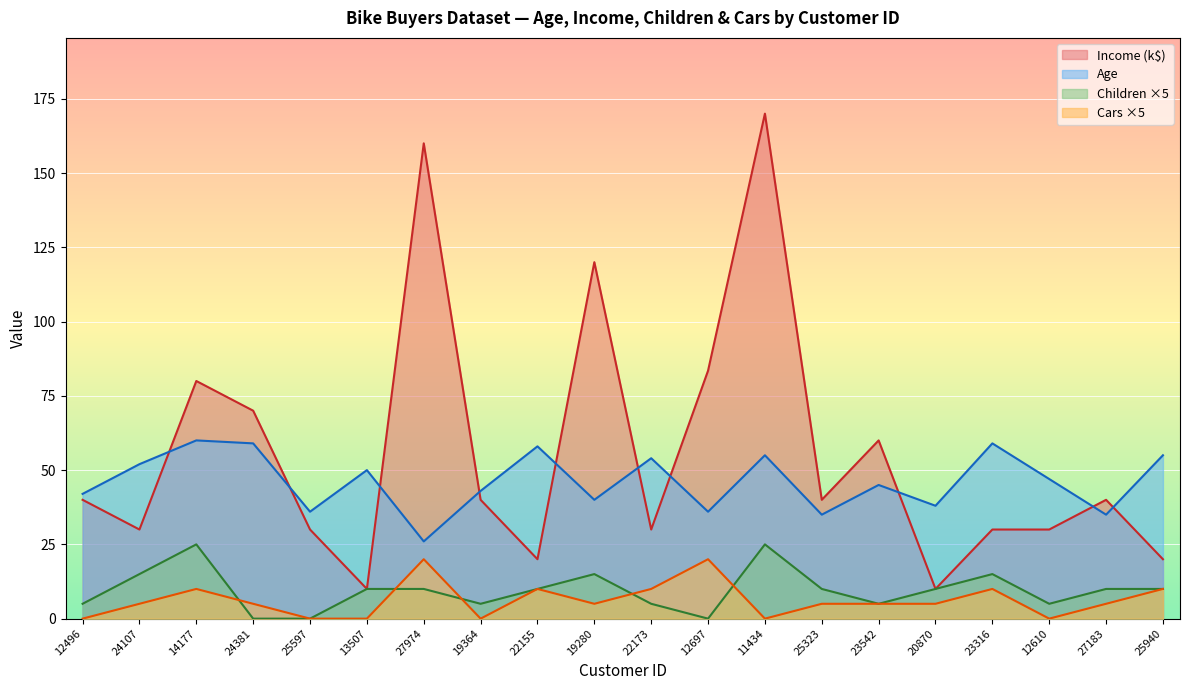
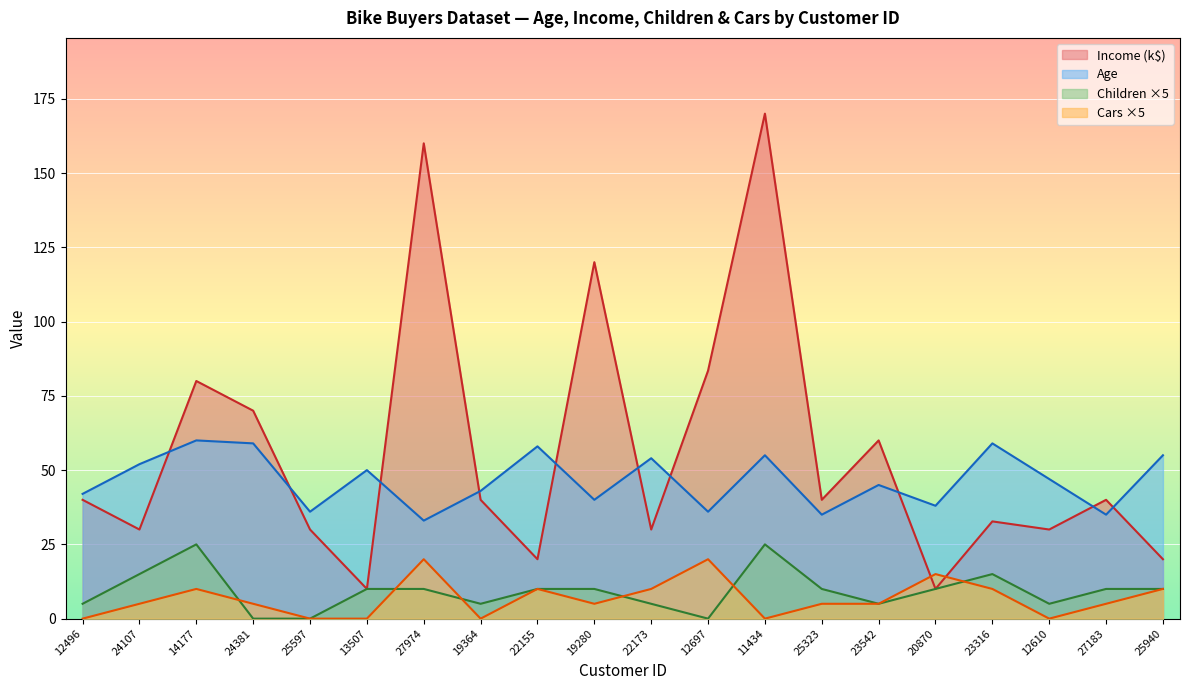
  {
    "Income (k$)": {
      "12496": 40,
      "24107": 30,
      "14177": 80,
      "24381": 70,
      "25597": 30,
      "27974": 160,
      "19364": 40,
      "22155": 20,
      "19280": 120,
      "22173": 30,
      "12697": 83,
      "11434": 170,
      "25323": 40,
      "23542": 60,
-     "23316": 30,
+     "23316": 33,
      "12610": 30,
      "27183": 40,
      "25940": 20
    },
    "Age": {
      "12496": 42,
      "24107": 52,
      "14177": 60,
      "24381": 59,
      "25597": 36,
      "13507": 50,
-     "27974": 26,
+     "27974": 33,
      "19364": 43,
      "22155": 58,
      "19280": 40,
      "22173": 54,
      "12697": 36,
      "11434": 55,
      "25323": 35,
      "23542": 45,
      "20870": 38,
      "23316": 59,
      "12610": 47,
      "27183": 35,
      "25940": 55
    },
    "Children ×5": {
      "12496": 5,
      "24107": 15,
      "14177": 25,
      "24381": 0,
      "27974": 10,
      "19364": 5,
-     "19280": 15,
+     "19280": 10,
      "22173": 5,
      "12697": 0,
      "11434": 25,
      "25323": 10,
      "23316": 15,
      "12610": 5,
      "27183": 10
    },
    "Cars ×5": {
      "12496": 0,
      "24107": 5,
      "14177": 10,
      "24381": 5,
      "13507": 0,
      "27974": 20,
      "19364": 0,
      "19280": 5,
      "22173": 10,
      "12697": 20,
      "11434": 0,
      "25323": 5,
-     "20870": 5,
+     "20870": 15,
      "23316": 10,
      "12610": 0,
      "27183": 5
    }
  }
